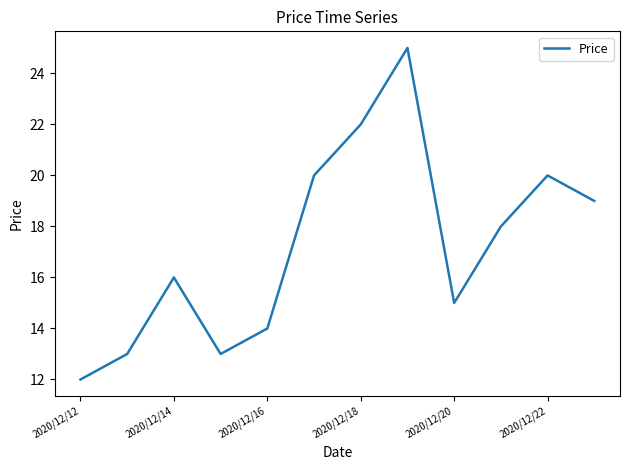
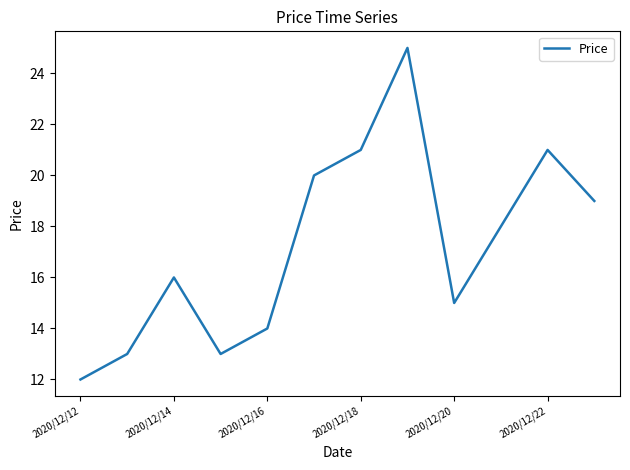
  {
    "2020/12/12": 12,
    "2020/12/14": 16,
    "2020/12/16": 14,
-   "2020/12/18": 22,
+   "2020/12/18": 21,
    "2020/12/20": 15,
-   "2020/12/22": 20
+   "2020/12/22": 21
  }
